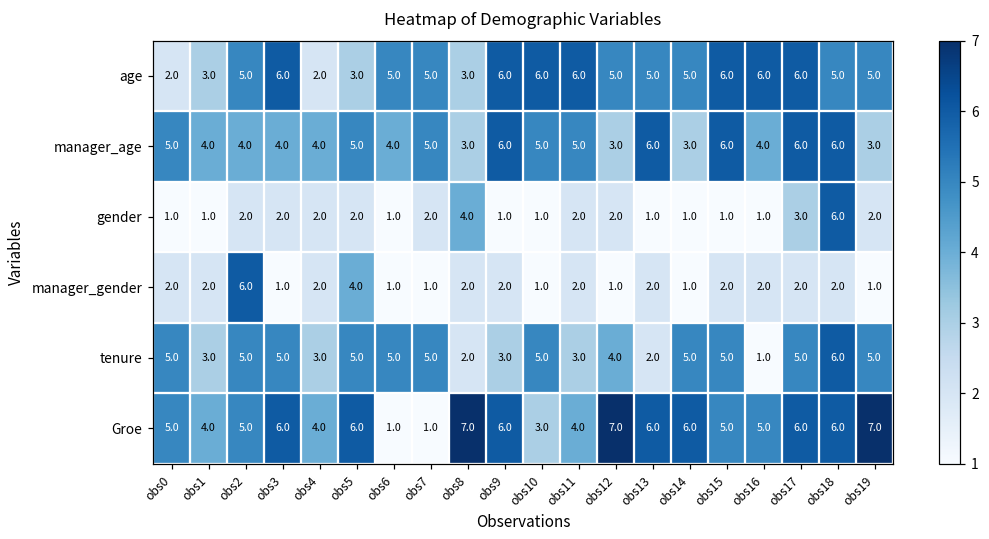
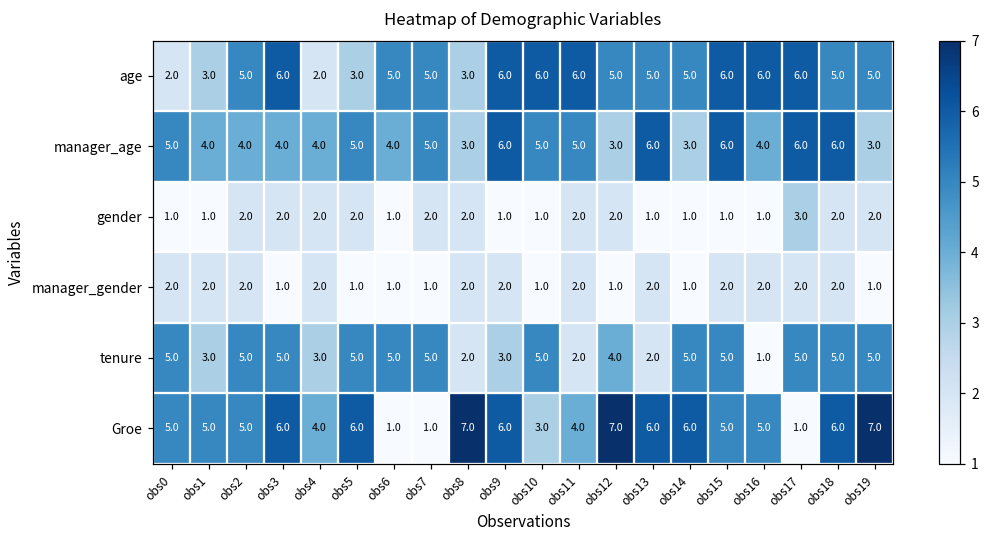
  {
    "age": {
      "obs0": 2.0,
      "obs1": 3.0,
      "obs2": 5.0,
      "obs3": 6.0,
      "obs4": 2.0,
      "obs5": 3.0,
      "obs6": 5.0,
      "obs7": 5.0,
      "obs8": 3.0,
      "obs9": 6.0,
      "obs10": 6.0,
      "obs11": 6.0,
      "obs12": 5.0,
      "obs13": 5.0,
      "obs14": 5.0,
      "obs15": 6.0,
      "obs16": 6.0,
      "obs17": 6.0,
      "obs18": 5.0,
      "obs19": 5.0
    },
    "manager_age": {
      "obs0": 5.0,
      "obs1": 4.0,
      "obs2": 4.0,
      "obs3": 4.0,
      "obs4": 4.0,
      "obs5": 5.0,
      "obs6": 4.0,
      "obs7": 5.0,
      "obs8": 3.0,
      "obs9": 6.0,
      "obs10": 5.0,
      "obs11": 5.0,
      "obs12": 3.0,
      "obs13": 6.0,
      "obs14": 3.0,
      "obs15": 6.0,
      "obs16": 4.0,
      "obs17": 6.0,
      "obs18": 6.0,
      "obs19": 3.0
    },
    "gender": {
      "obs0": 1.0,
      "obs1": 1.0,
      "obs2": 2.0,
      "obs3": 2.0,
      "obs4": 2.0,
      "obs5": 2.0,
      "obs6": 1.0,
      "obs7": 2.0,
-     "obs8": 4.0,
+     "obs8": 2.0,
      "obs9": 1.0,
      "obs10": 1.0,
      "obs11": 2.0,
      "obs12": 2.0,
      "obs13": 1.0,
      "obs14": 1.0,
      "obs15": 1.0,
      "obs16": 1.0,
      "obs17": 3.0,
-     "obs18": 6.0,
+     "obs18": 2.0,
      "obs19": 2.0
    },
    "manager_gender": {
      "obs0": 2.0,
      "obs1": 2.0,
-     "obs2": 6.0,
+     "obs2": 2.0,
      "obs3": 1.0,
      "obs4": 2.0,
-     "obs5": 4.0,
+     "obs5": 1.0,
      "obs6": 1.0,
      "obs7": 1.0,
      "obs8": 2.0,
      "obs9": 2.0,
      "obs10": 1.0,
      "obs11": 2.0,
      "obs12": 1.0,
      "obs13": 2.0,
      "obs14": 1.0,
      "obs15": 2.0,
      "obs16": 2.0,
      "obs17": 2.0,
      "obs18": 2.0,
      "obs19": 1.0
    },
    "tenure": {
      "obs0": 5.0,
      "obs1": 3.0,
      "obs2": 5.0,
      "obs3": 5.0,
      "obs4": 3.0,
      "obs5": 5.0,
      "obs6": 5.0,
      "obs7": 5.0,
      "obs8": 2.0,
      "obs9": 3.0,
      "obs10": 5.0,
-     "obs11": 3.0,
+     "obs11": 2.0,
      "obs12": 4.0,
      "obs13": 2.0,
      "obs14": 5.0,
      "obs15": 5.0,
      "obs16": 1.0,
      "obs17": 5.0,
-     "obs18": 6.0,
+     "obs18": 5.0,
      "obs19": 5.0
    },
    "Groe": {
      "obs0": 5.0,
-     "obs1": 4.0,
+     "obs1": 5.0,
      "obs2": 5.0,
      "obs3": 6.0,
      "obs4": 4.0,
      "obs5": 6.0,
      "obs6": 1.0,
      "obs7": 1.0,
      "obs8": 7.0,
      "obs9": 6.0,
      "obs10": 3.0,
      "obs11": 4.0,
      "obs12": 7.0,
      "obs13": 6.0,
      "obs14": 6.0,
      "obs15": 5.0,
      "obs16": 5.0,
-     "obs17": 6.0,
+     "obs17": 1.0,
      "obs18": 6.0,
      "obs19": 7.0
    }
  }
